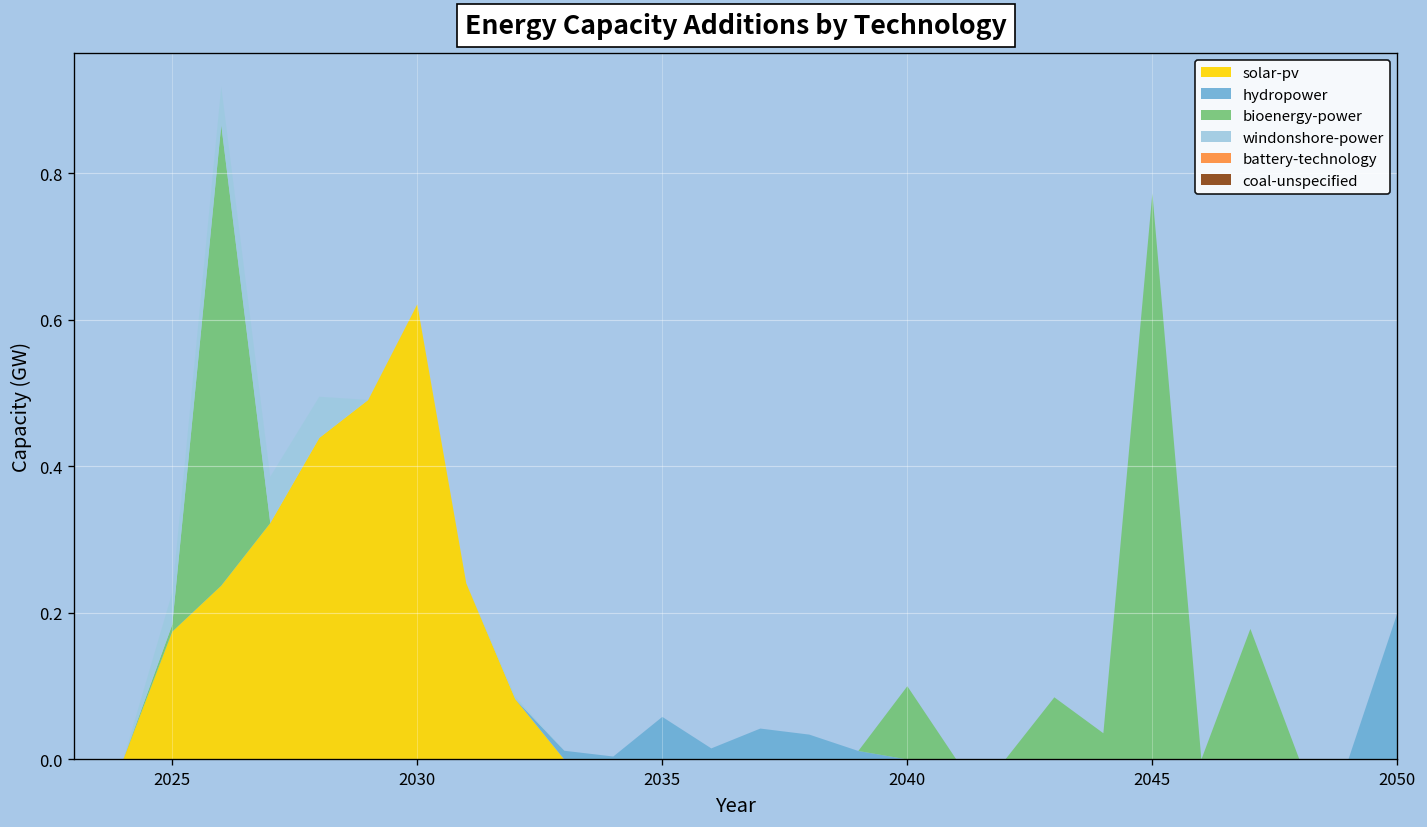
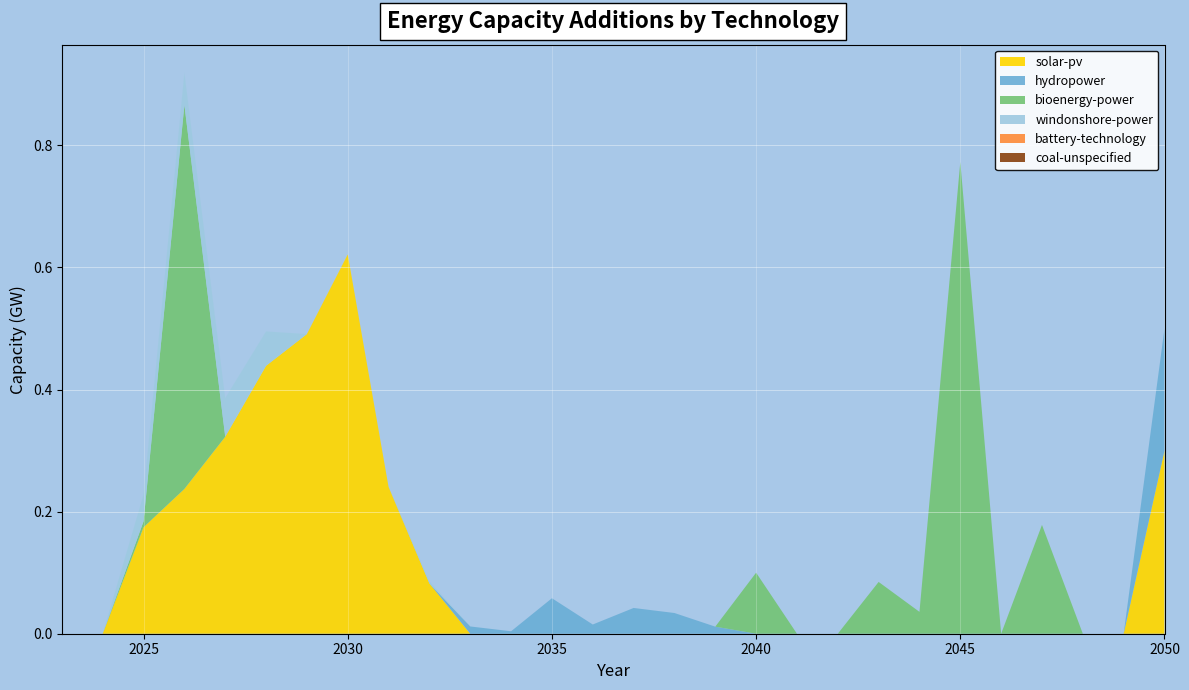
  {
    "solar-pv": {
      "2035": 0.0,
-     "2050": 0.0
+     "2050": 0.3
    },
    "bioenergy-power": {
      "2025": 0.01
    }
  }
